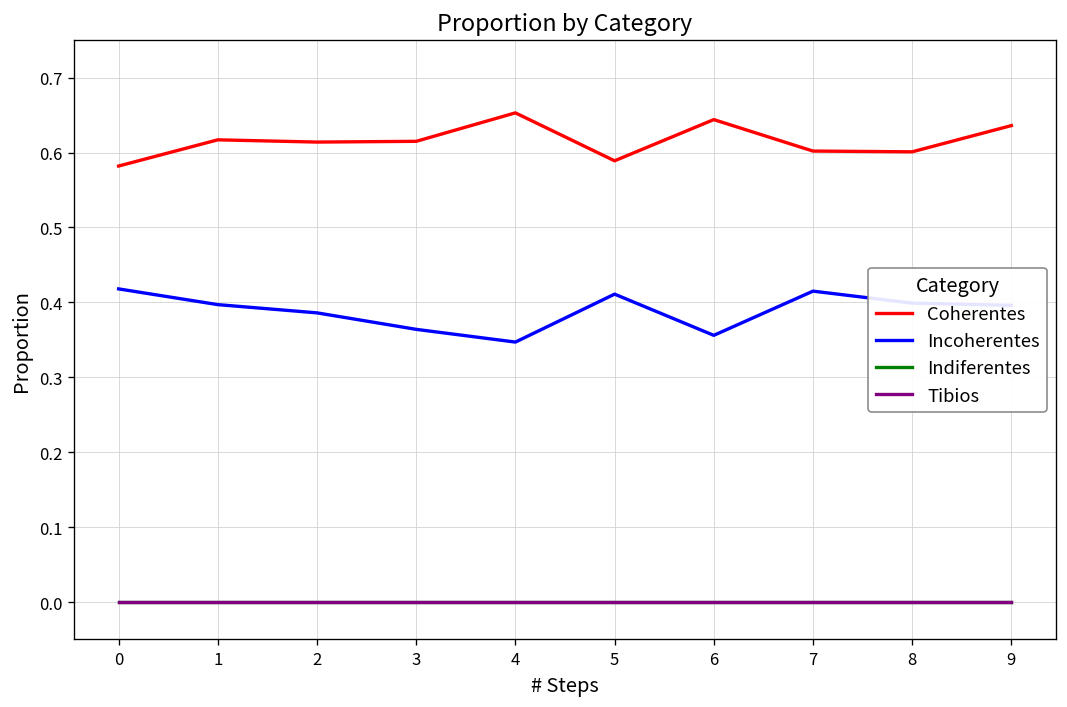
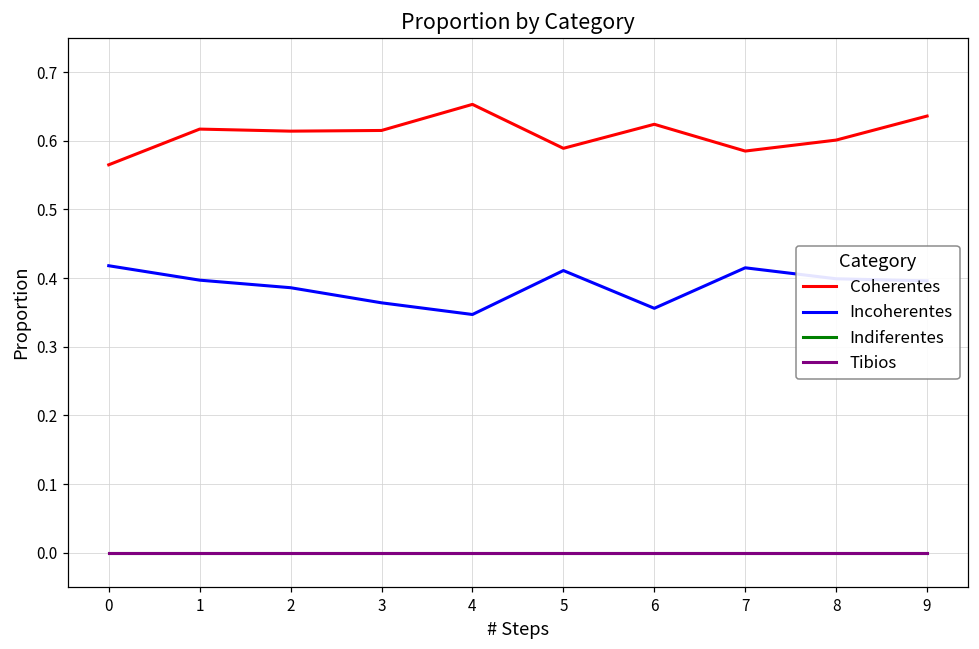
  {
    "Coherentes": {
-     "0": 0.58,
+     "0": 0.57,
      "1": 0.62,
      "2": 0.61,
      "3": 0.62,
      "4": 0.65,
      "5": 0.59,
-     "6": 0.64,
-     "7": 0.60,
+     "6": 0.62,
+     "7": 0.59,
      "8": 0.60,
      "9": 0.64
    },
    "Incoherentes": {
      "0": 0.42,
      "1": 0.40,
      "2": 0.39,
      "3": 0.36,
      "4": 0.35,
      "5": 0.41,
      "6": 0.36,
      "7": 0.42
    },
    "Tibios": {
      "0": 0.00,
      "1": 0.00,
      "2": 0.00,
      "3": 0.00,
      "4": 0.00,
      "5": 0.00,
      "6": 0.00,
      "7": 0.00,
      "8": 0.00,
      "9": 0.00
    }
  }
